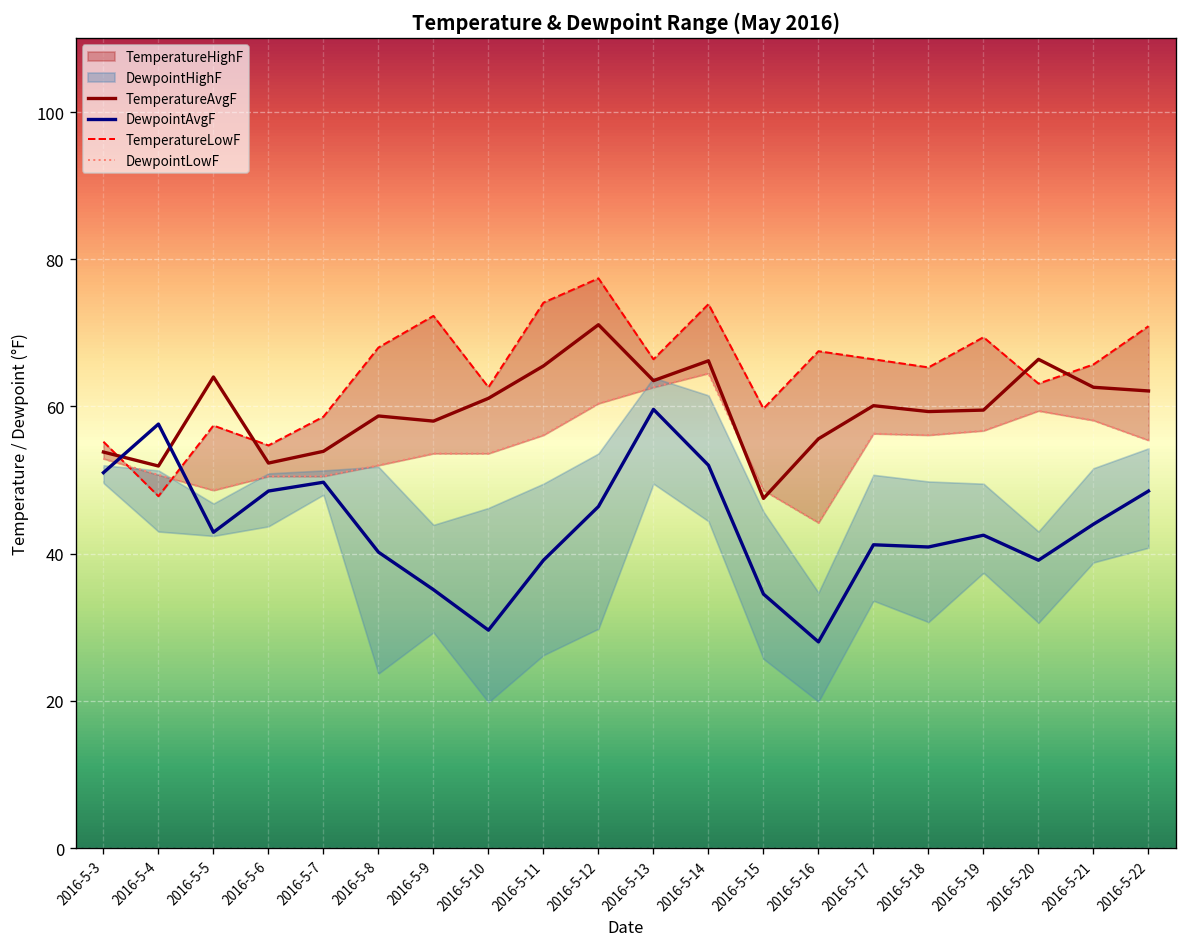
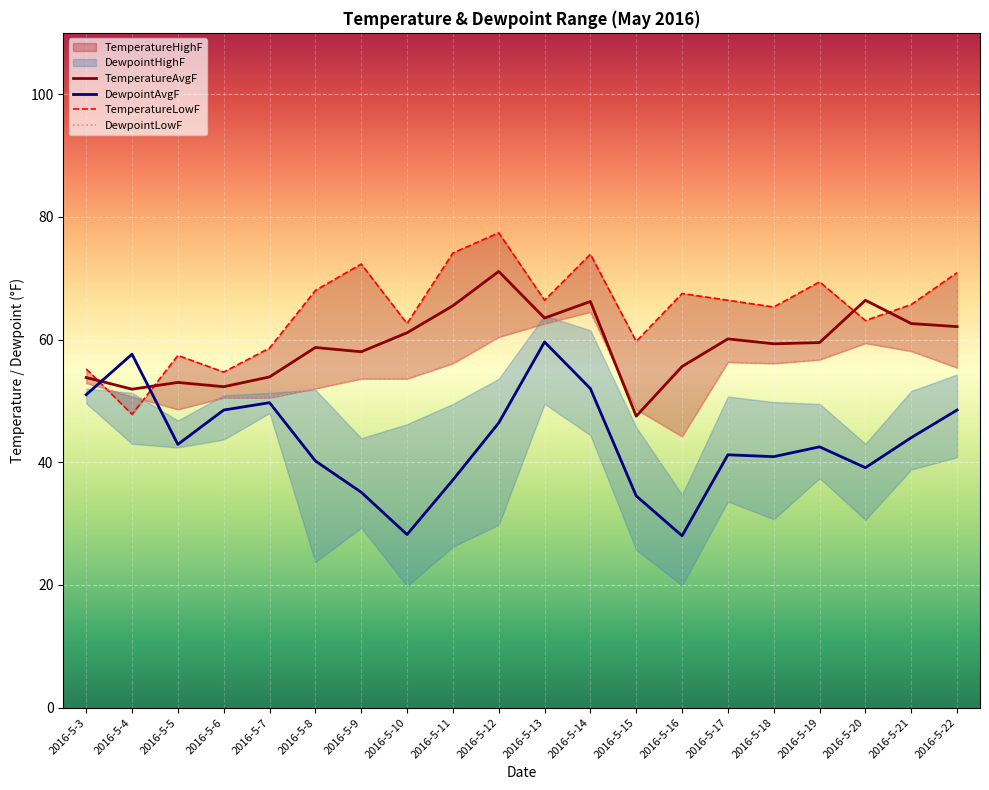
  {
    "TemperatureAvgF": {
      "2016-5-3": 54,
      "2016-5-4": 52,
-     "2016-5-5": 64,
+     "2016-5-5": 53,
      "2016-5-6": 52,
      "2016-5-7": 54,
      "2016-5-8": 59,
      "2016-5-9": 58,
      "2016-5-10": 61,
      "2016-5-11": 66,
      "2016-5-12": 71,
      "2016-5-14": 66,
      "2016-5-15": 48,
      "2016-5-16": 56,
      "2016-5-17": 60,
      "2016-5-18": 59,
      "2016-5-19": 60,
      "2016-5-20": 66,
      "2016-5-21": 63,
      "2016-5-22": 62
    },
    "DewpointAvgF": {
      "2016-5-3": 51,
      "2016-5-4": 58,
      "2016-5-5": 43,
      "2016-5-6": 49,
      "2016-5-7": 50,
      "2016-5-8": 40,
      "2016-5-9": 35,
-     "2016-5-10": 30,
-     "2016-5-11": 39,
+     "2016-5-10": 28,
+     "2016-5-11": 37,
      "2016-5-12": 46,
      "2016-5-13": 60,
      "2016-5-14": 52,
      "2016-5-15": 35,
      "2016-5-16": 28,
      "2016-5-17": 41,
      "2016-5-18": 41,
      "2016-5-19": 43,
      "2016-5-20": 39,
      "2016-5-21": 44,
      "2016-5-22": 49
    },
    "TemperatureLowF": {
      "2016-5-4": 48
    },
    "DewpointLowF": {
      "2016-5-3": 53,
      "2016-5-5": 49,
      "2016-5-7": 51,
      "2016-5-9": 54,
      "2016-5-10": 54,
      "2016-5-11": 56,
      "2016-5-12": 60,
      "2016-5-13": 63,
      "2016-5-14": 65,
      "2016-5-15": 49,
      "2016-5-16": 44,
      "2016-5-17": 56,
      "2016-5-18": 56,
      "2016-5-19": 57,
      "2016-5-20": 59,
      "2016-5-21": 58,
      "2016-5-22": 55
    }
  }
